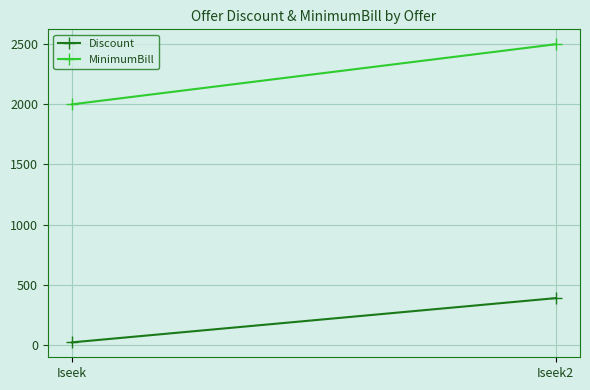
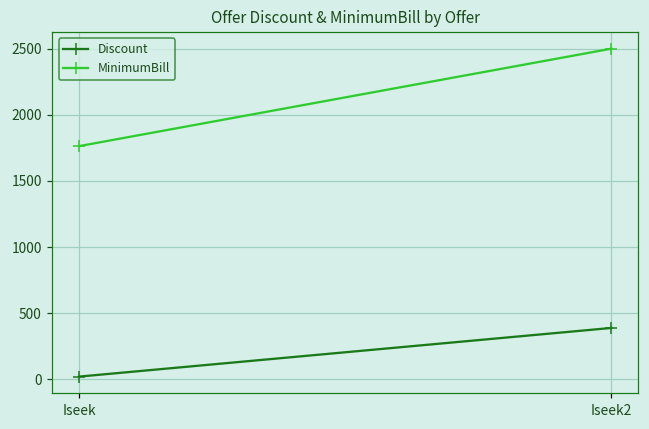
  {
    "Discount": {
      "Iseek": 20,
      "Iseek2": 390
    },
    "MinimumBill": {
-     "Iseek": 2000,
+     "Iseek": 1760,
      "Iseek2": 2500
    }
  }
